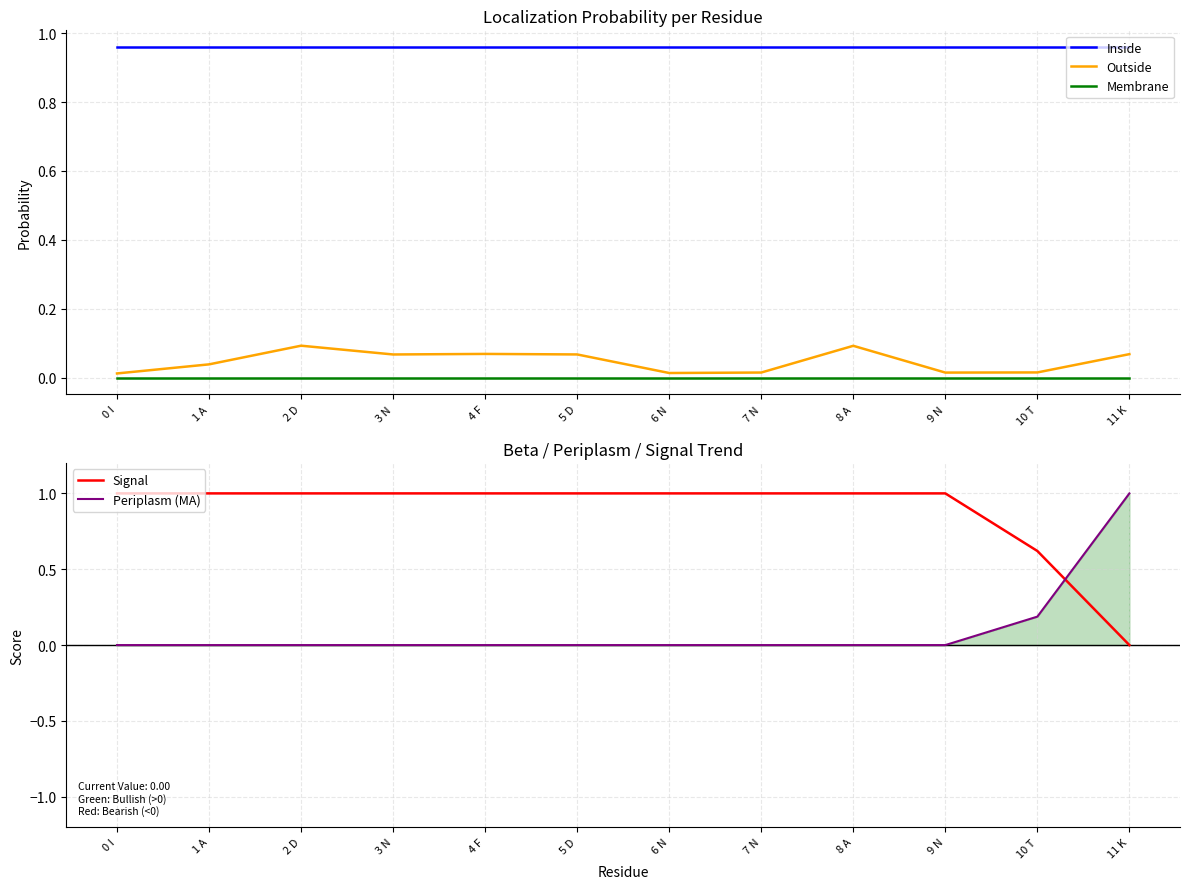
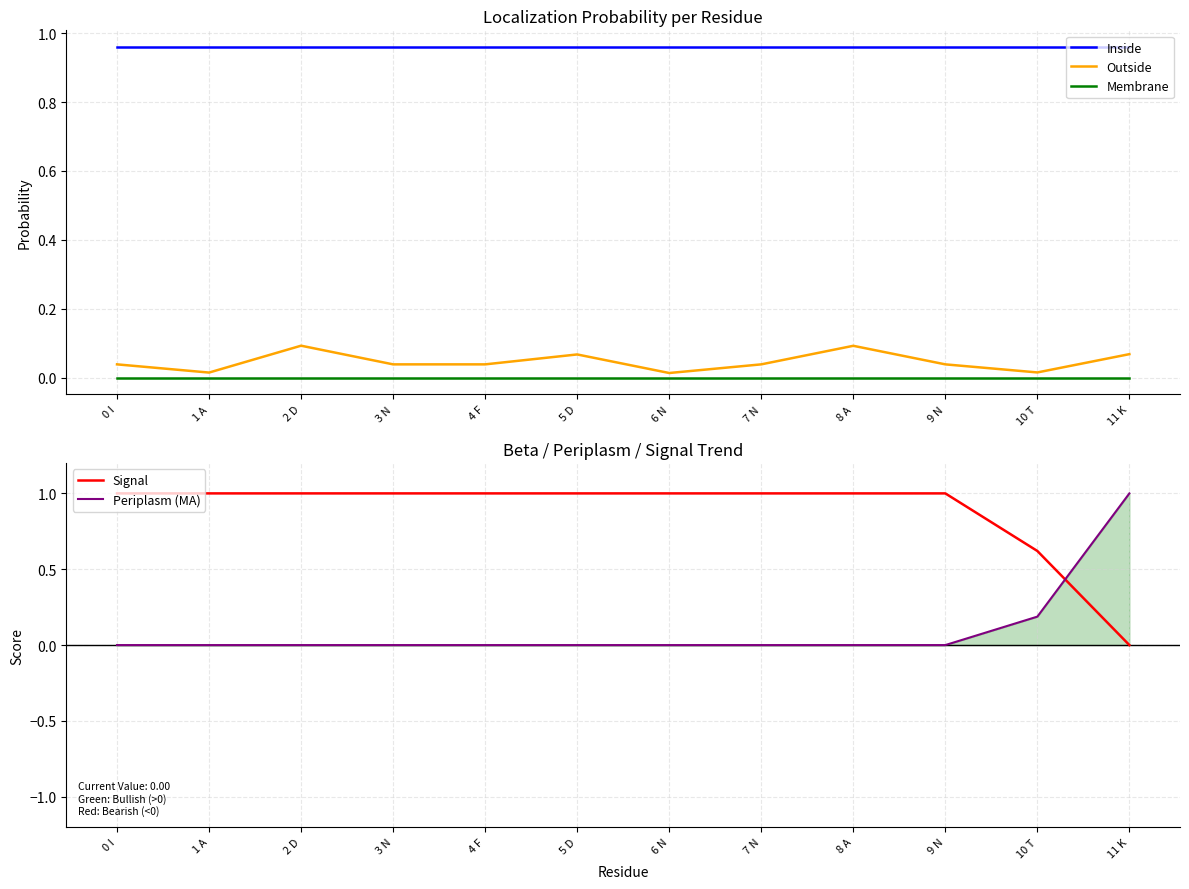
  {
    "Localization Probability per Residue": {
      "Inside": {
        "0 I": 0.96,
        "1 A": 0.96,
        "2 D": 0.96,
        "3 N": 0.96,
        "4 F": 0.96,
        "5 D": 0.96,
        "6 N": 0.96,
        "7 N": 0.96,
        "8 A": 0.96,
        "9 N": 0.96,
        "10 T": 0.96
      },
      "Outside": {
-       "0 I": 0.01,
-       "1 A": 0.04,
+       "0 I": 0.04,
+       "1 A": 0.02,
        "2 D": 0.09,
-       "3 N": 0.07,
-       "4 F": 0.07,
+       "3 N": 0.04,
+       "4 F": 0.04,
        "5 D": 0.07,
        "6 N": 0.01,
-       "7 N": 0.02,
+       "7 N": 0.04,
        "8 A": 0.09,
-       "9 N": 0.02,
+       "9 N": 0.04,
        "10 T": 0.02,
        "11 K": 0.07
      },
      "Membrane": {
        "0 I": 0.00,
        "1 A": 0.00,
        "2 D": 0.00,
        "3 N": 0.00,
        "4 F": 0.00,
        "5 D": 0.00,
        "6 N": 0.00,
        "7 N": 0.00,
        "8 A": 0.00,
        "9 N": 0.00,
        "10 T": 0.00,
        "11 K": 0.00
      }
    },
    "Beta / Periplasm / Signal Trend": {
      "Periplasm (MA)": {
        "0 I": 0.00,
        "1 A": 0.00,
        "2 D": 0.00,
        "3 N": 0.00,
        "4 F": 0.00,
        "5 D": 0.00,
        "6 N": 0.00,
        "7 N": 0.00,
        "8 A": 0.00,
        "9 N": 0.00,
        "10 T": 0.19,
        "11 K": 1.00
      },
      "Signal": {
        "1 A": 1.00,
        "2 D": 1.00,
        "3 N": 1.00,
        "4 F": 1.00,
        "5 D": 1.00,
        "6 N": 1.00,
        "7 N": 1.00,
        "8 A": 1.00,
        "9 N": 1.00,
        "10 T": 0.62,
        "11 K": 0.00
      }
    }
  }
